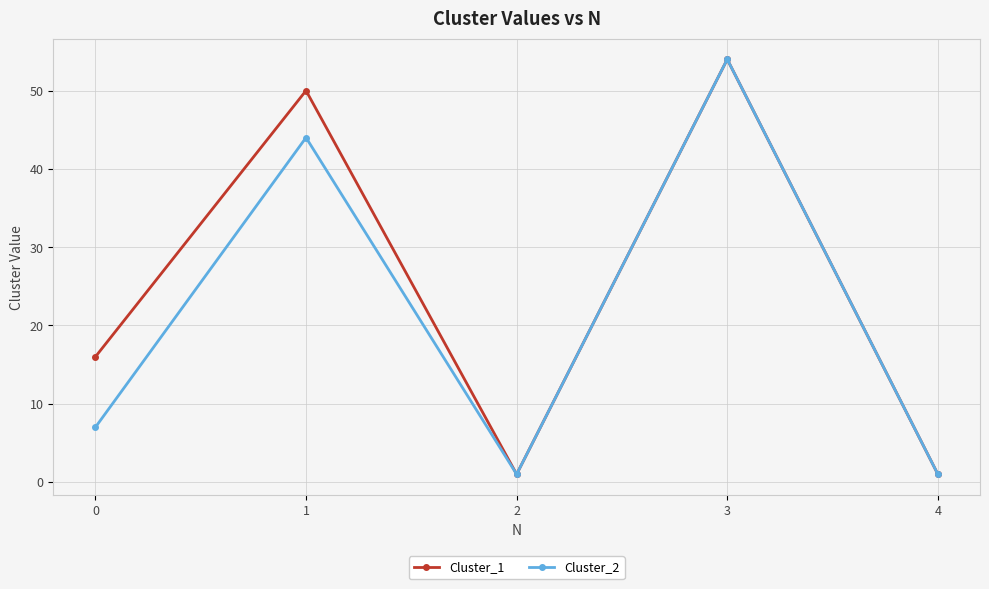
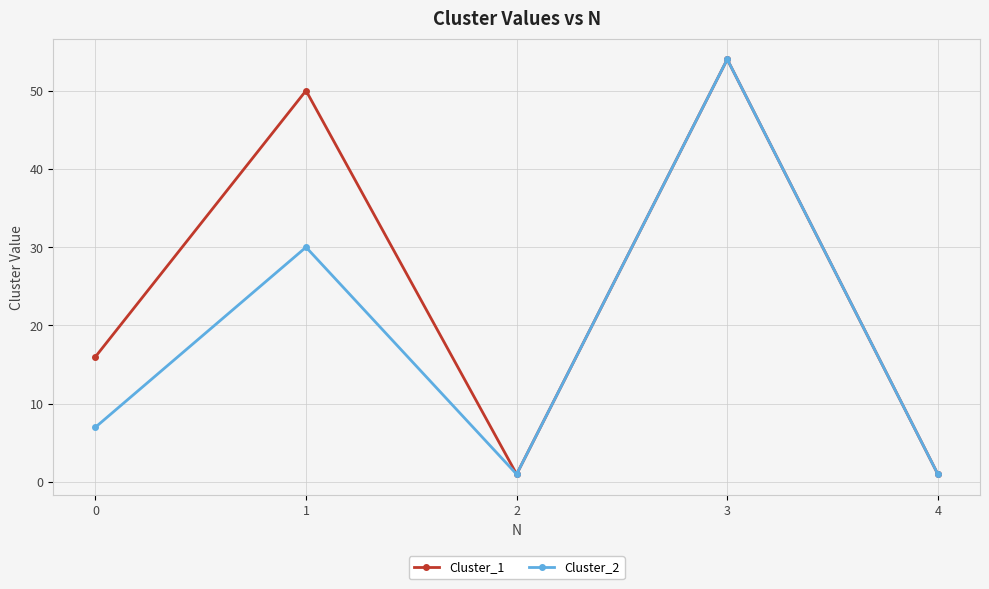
  {
    "Cluster_1": {
      "0": 16,
      "1": 50
    },
    "Cluster_2": {
      "0": 7,
-     "1": 44
+     "1": 30
    }
  }
